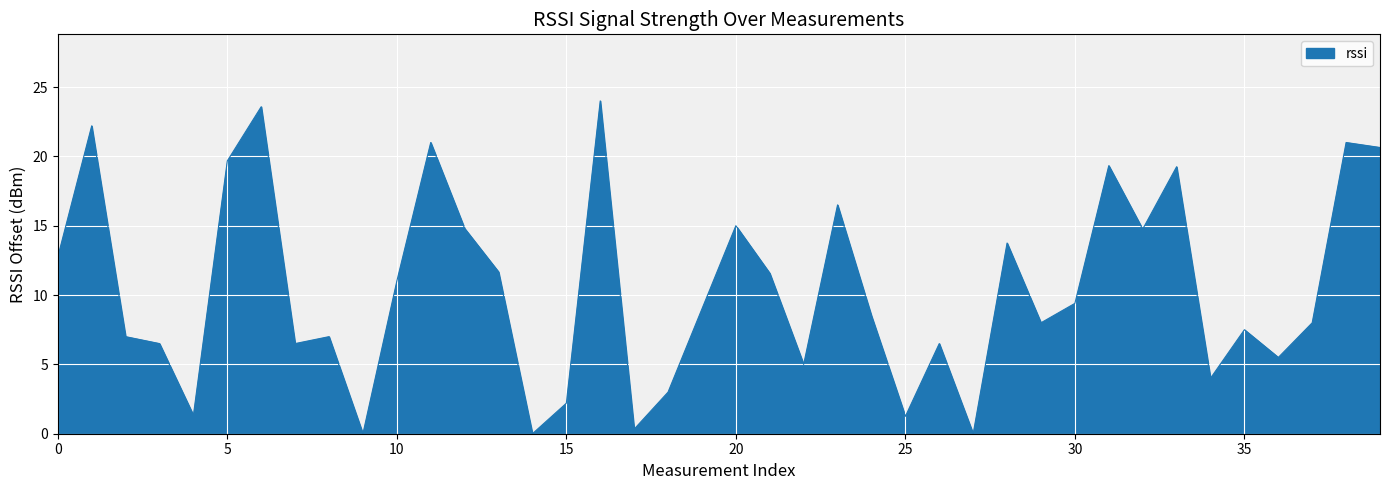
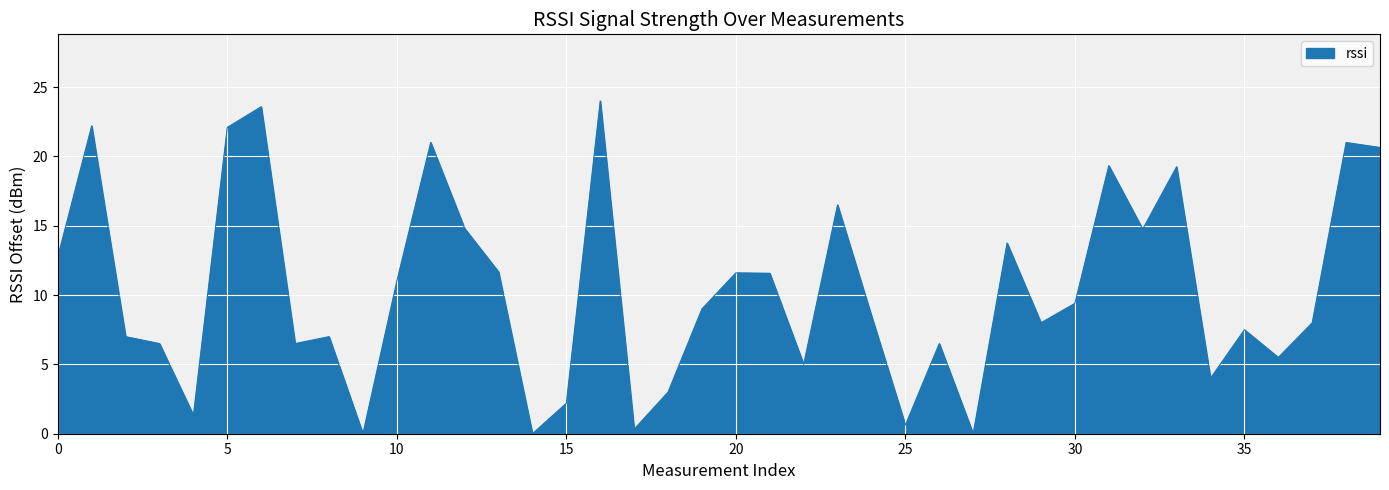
  {
    "0": 12.8,
-   "5": 19.7,
+   "5": 22.1,
    "10": 11.0,
    "15": 2.2,
-   "20": 15.0,
-   "25": 1.3,
+   "20": 11.6,
+   "25": 0.6,
    "30": 9.4,
    "35": 7.5
  }
